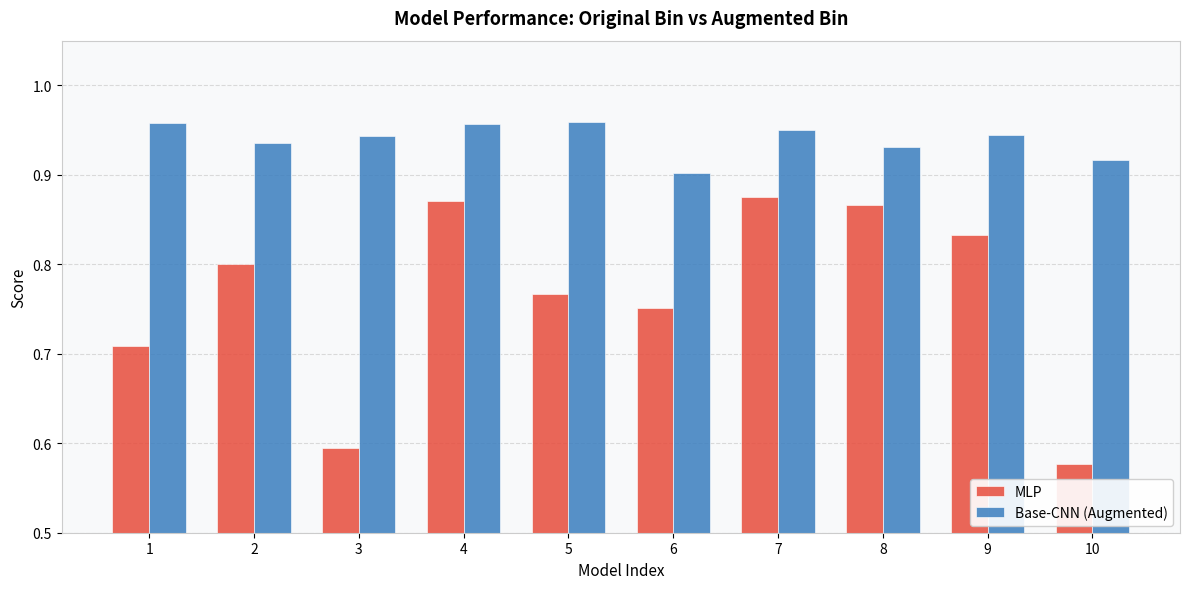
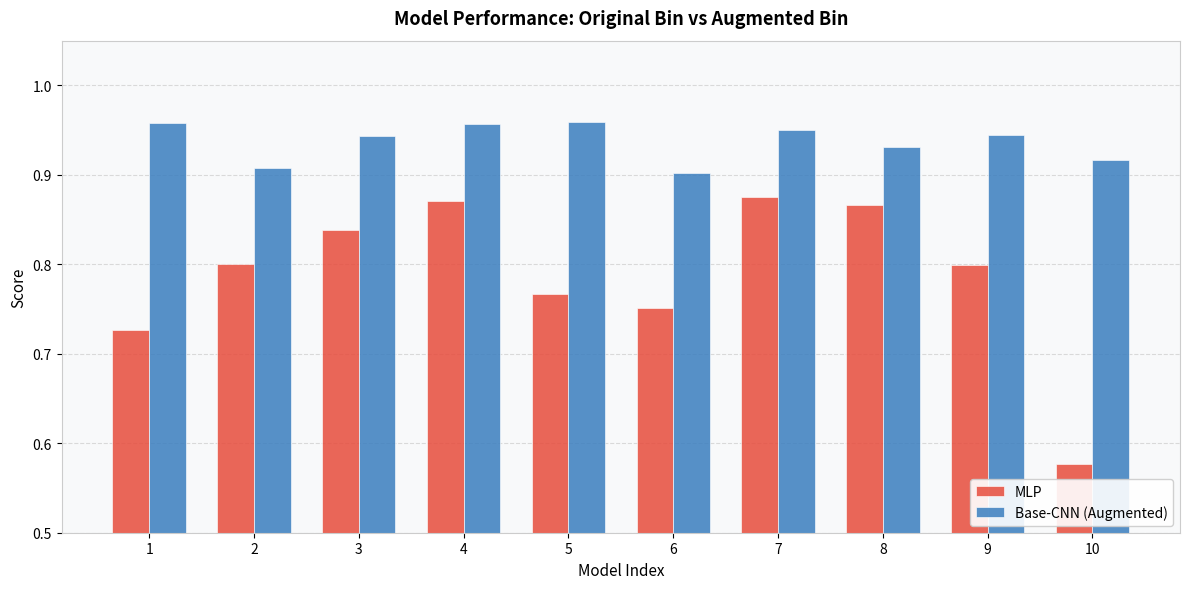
  {
    "MLP": {
-     "1": 0.71,
+     "1": 0.73,
      "2": 0.80,
-     "3": 0.59,
+     "3": 0.84,
      "4": 0.87,
      "5": 0.77,
      "6": 0.75,
      "7": 0.88,
      "8": 0.87,
-     "9": 0.83,
+     "9": 0.80,
      "10": 0.58
    },
    "Base-CNN (Augmented)": {
      "1": 0.96,
-     "2": 0.94,
+     "2": 0.91,
      "3": 0.94,
      "4": 0.96,
      "5": 0.96,
      "6": 0.90,
      "7": 0.95,
      "8": 0.93,
      "9": 0.94,
      "10": 0.92
    }
  }
